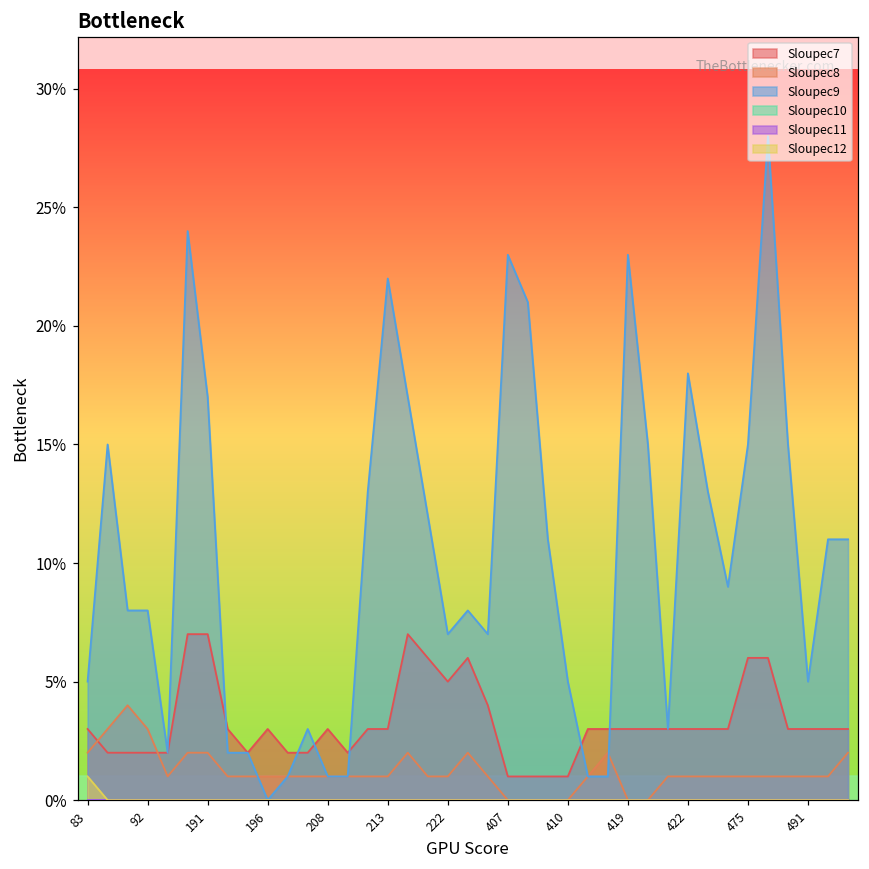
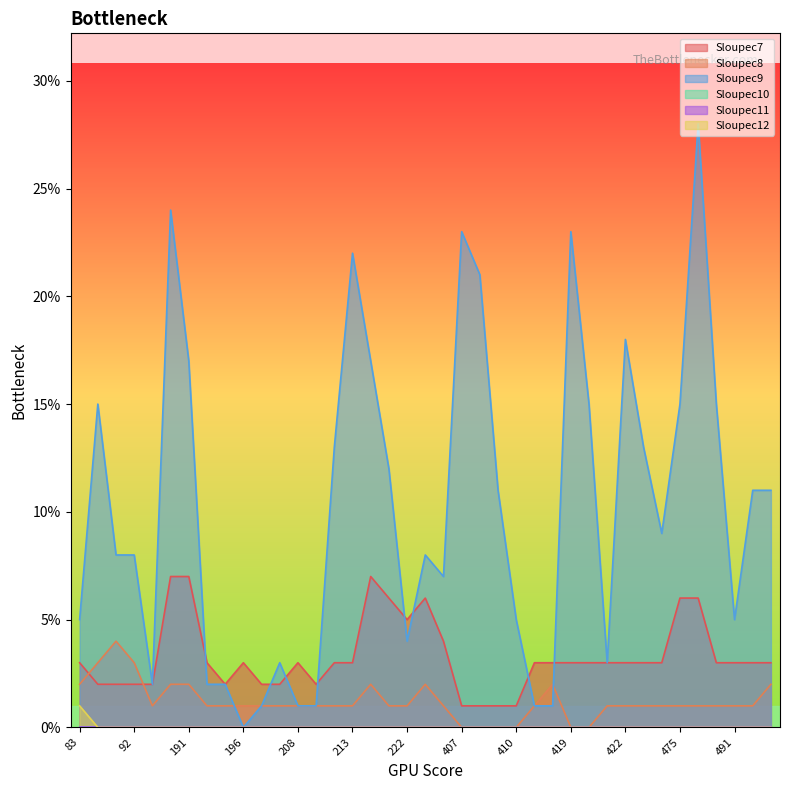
  {
    "Sloupec9": {
      "83": "5%",
      "92": "8%",
      "191": "17%",
      "213": "22%",
-     "222": "7%",
+     "222": "4%",
      "407": "23%",
      "410": "5%",
      "419": "23%",
      "422": "18%",
      "475": "15%",
      "491": "5%"
    }
  }
